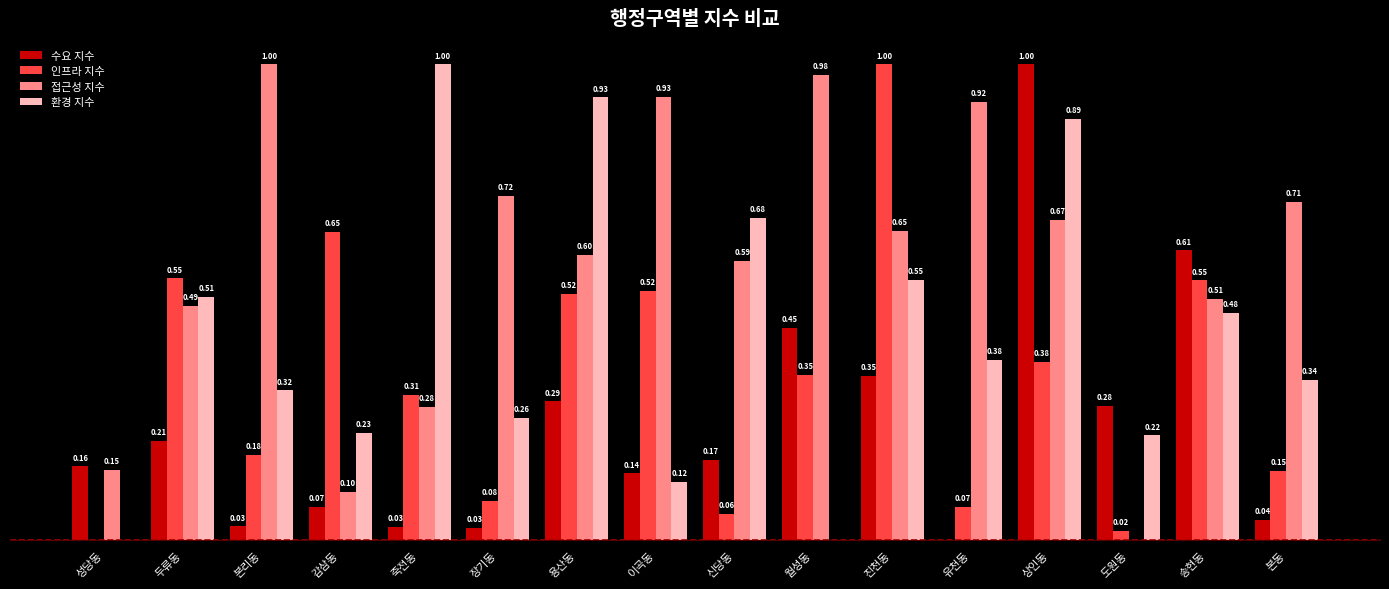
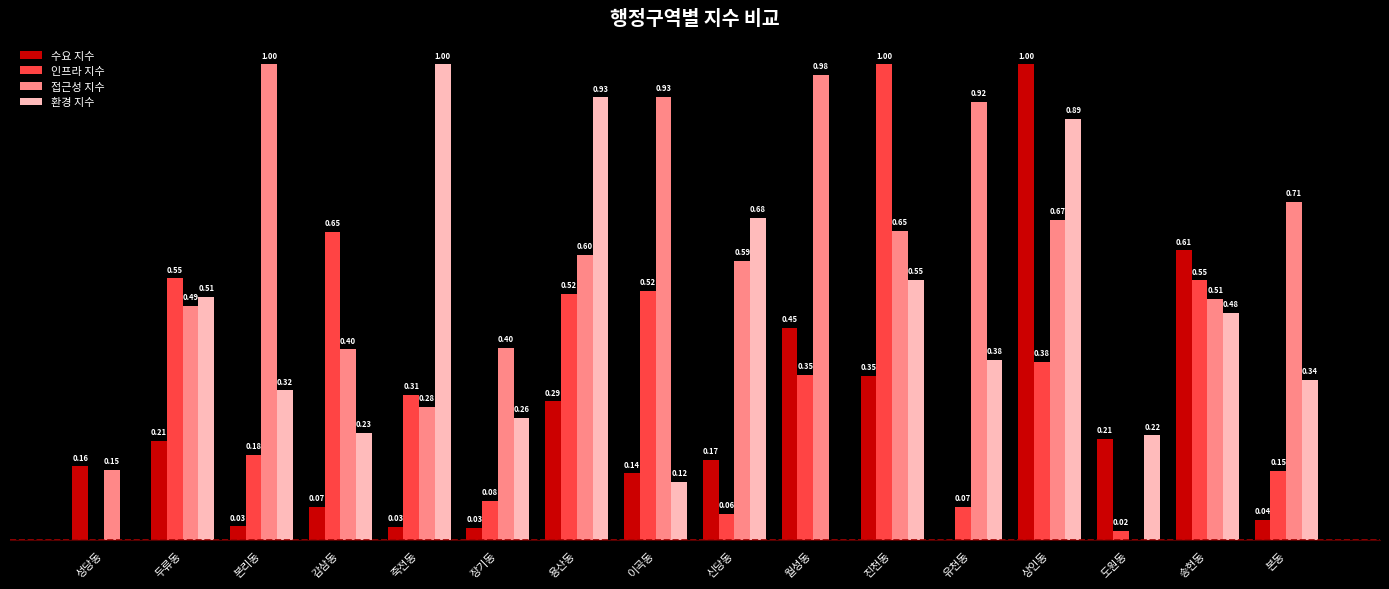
  {
    "수요 지수": {
      "성당동": 0.16,
      "두류동": 0.21,
      "본리동": 0.03,
      "감삼동": 0.07,
      "죽전동": 0.03,
      "장기동": 0.03,
      "용산동": 0.29,
      "이곡동": 0.14,
      "신당동": 0.17,
      "월성동": 0.45,
      "진천동": 0.35,
      "상인동": 1.00,
-     "도원동": 0.28,
+     "도원동": 0.21,
      "송현동": 0.61,
      "본동": 0.04
    },
    "인프라 지수": {
      "두류동": 0.55,
      "본리동": 0.18,
      "감삼동": 0.65,
      "죽전동": 0.31,
      "장기동": 0.08,
      "용산동": 0.52,
      "이곡동": 0.52,
      "신당동": 0.06,
      "월성동": 0.35,
      "진천동": 1.00,
      "유천동": 0.07,
      "상인동": 0.38,
      "도원동": 0.02,
      "송현동": 0.55,
      "본동": 0.15
    },
    "접근성 지수": {
      "성당동": 0.15,
      "두류동": 0.49,
      "본리동": 1.00,
-     "감삼동": 0.10,
+     "감삼동": 0.40,
      "죽전동": 0.28,
-     "장기동": 0.72,
+     "장기동": 0.40,
      "용산동": 0.60,
      "이곡동": 0.93,
      "신당동": 0.59,
      "월성동": 0.98,
      "진천동": 0.65,
      "유천동": 0.92,
      "상인동": 0.67,
      "송현동": 0.51,
      "본동": 0.71
    },
    "환경 지수": {
      "두류동": 0.51,
      "본리동": 0.32,
      "감삼동": 0.23,
      "죽전동": 1.00,
      "장기동": 0.26,
      "용산동": 0.93,
      "이곡동": 0.12,
      "신당동": 0.68,
      "진천동": 0.55,
      "유천동": 0.38,
      "상인동": 0.89,
      "도원동": 0.22,
      "송현동": 0.48,
      "본동": 0.34
    }
  }
